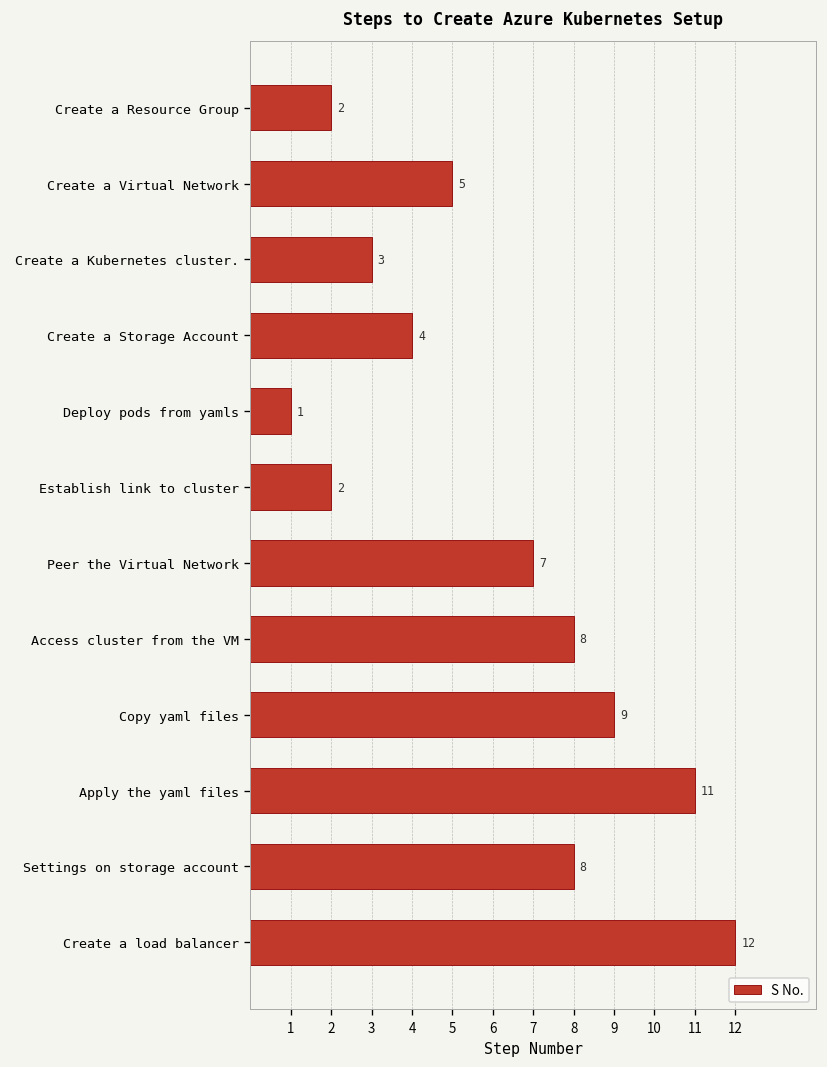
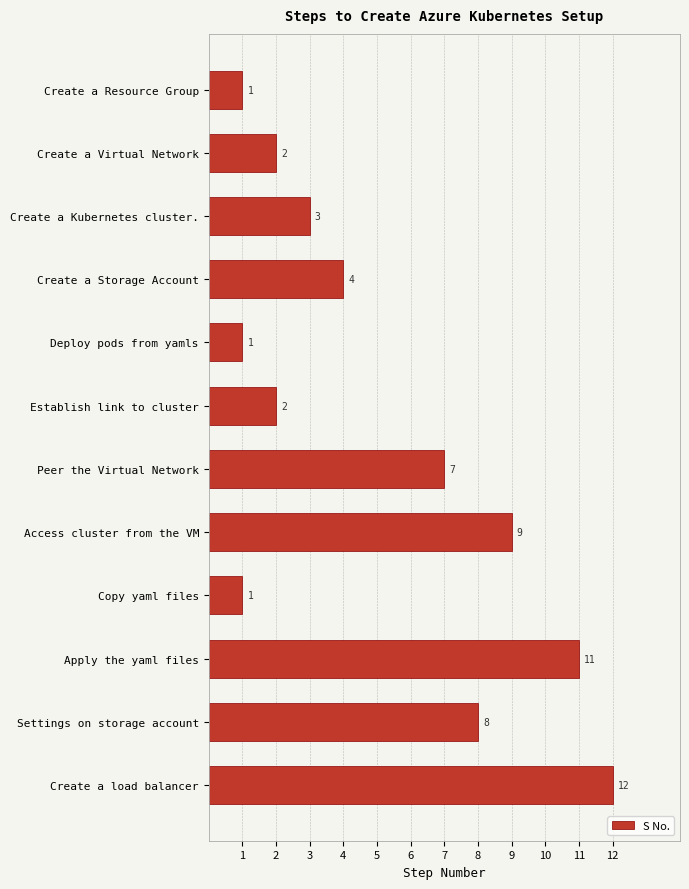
  {
-   "Create a Resource Group": 2,
-   "Create a Virtual Network": 5,
+   "Create a Resource Group": 1,
+   "Create a Virtual Network": 2,
    "Create a Kubernetes cluster.": 3,
    "Create a Storage Account": 4,
    "Deploy pods from yamls": 1,
    "Establish link to cluster": 2,
    "Peer the Virtual Network": 7,
-   "Access cluster from the VM": 8,
-   "Copy yaml files": 9,
+   "Access cluster from the VM": 9,
+   "Copy yaml files": 1,
    "Apply the yaml files": 11,
    "Settings on storage account": 8,
    "Create a load balancer": 12
  }
